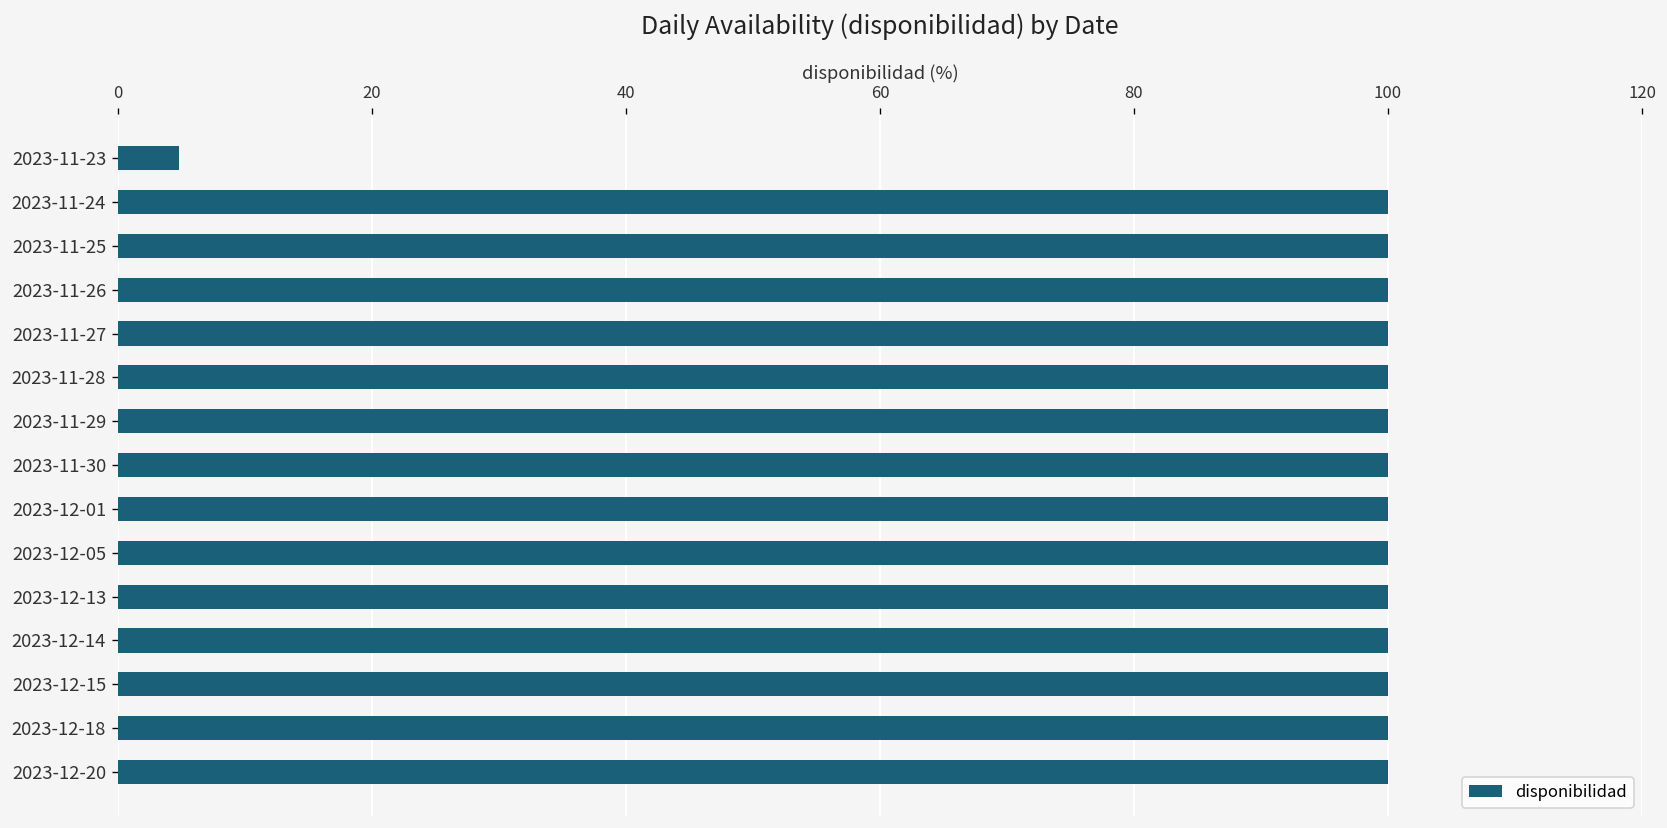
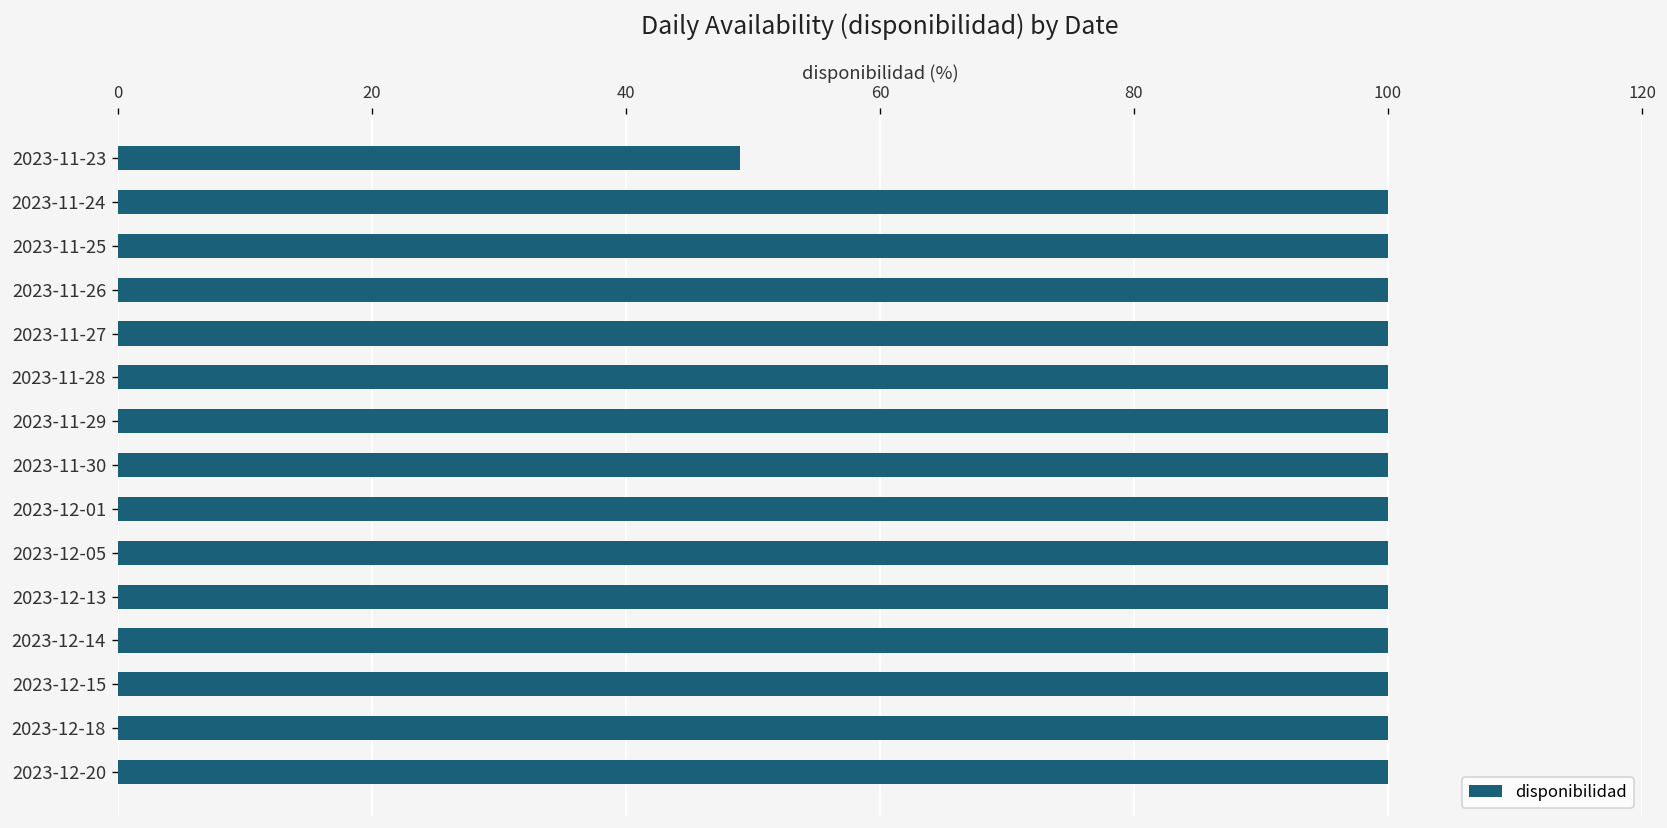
  {
-   "2023-11-23": 4.8,
+   "2023-11-23": 49.0,
    "2023-11-24": 100.0,
    "2023-11-25": 100.0,
    "2023-11-26": 100.0,
    "2023-11-27": 100.0,
    "2023-11-28": 100.0,
    "2023-11-29": 100.0,
    "2023-11-30": 100.0,
    "2023-12-01": 100.0,
    "2023-12-05": 100.0,
    "2023-12-13": 100.0,
    "2023-12-14": 100.0,
    "2023-12-15": 100.0,
    "2023-12-18": 100.0,
    "2023-12-20": 100.0
  }
